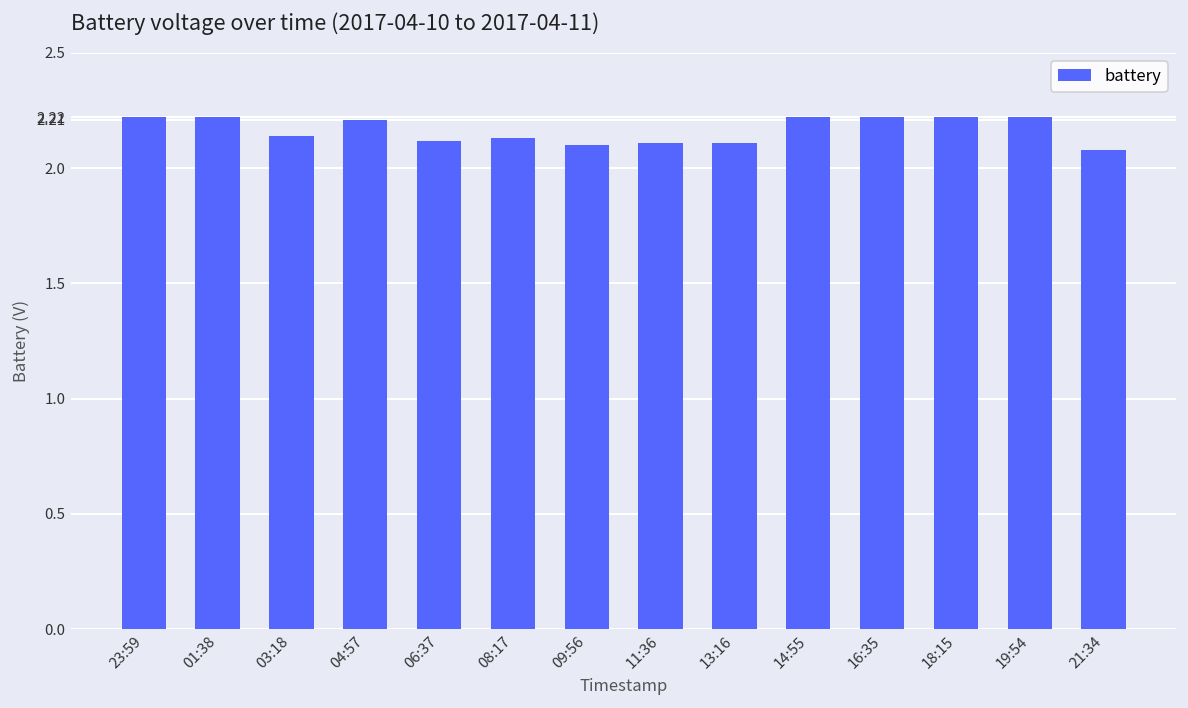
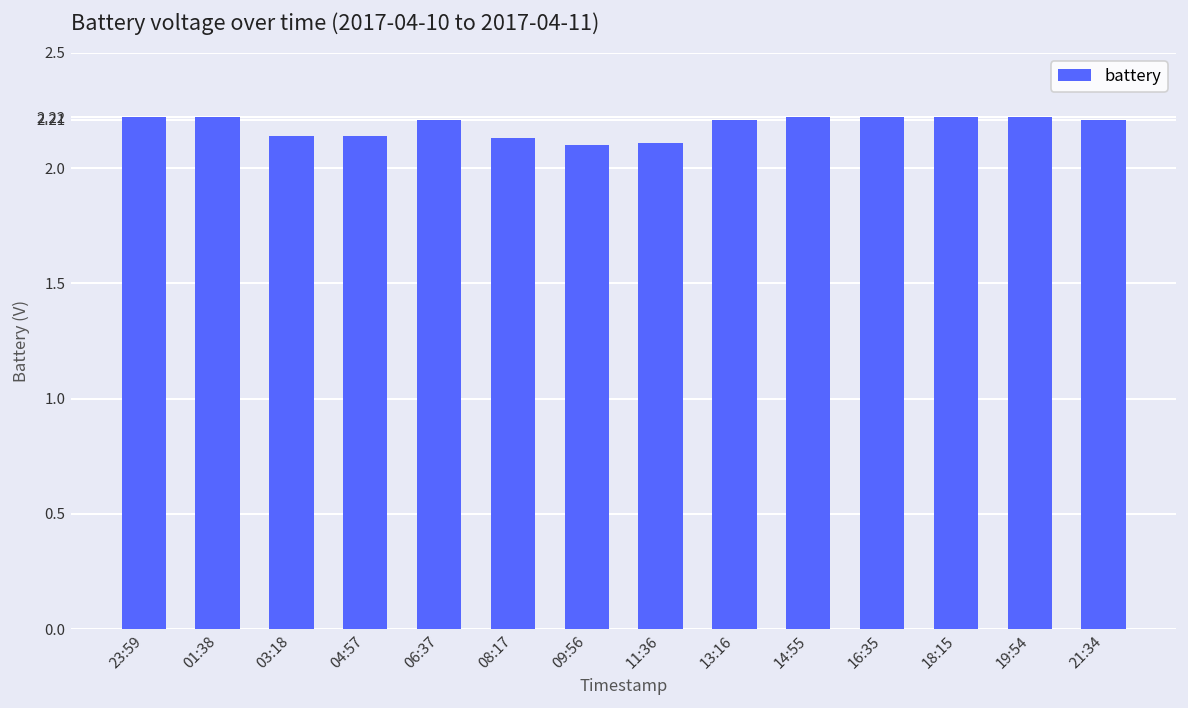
  {
    "23:59": 2.22,
    "01:38": 2.22,
    "03:18": 2.14,
-   "04:57": 2.21,
-   "06:37": 2.12,
+   "04:57": 2.14,
+   "06:37": 2.21,
    "08:17": 2.13,
    "09:56": 2.10,
    "11:36": 2.11,
-   "13:16": 2.11,
+   "13:16": 2.21,
    "14:55": 2.22,
    "16:35": 2.22,
    "18:15": 2.22,
    "19:54": 2.22,
-   "21:34": 2.08
+   "21:34": 2.21
  }
